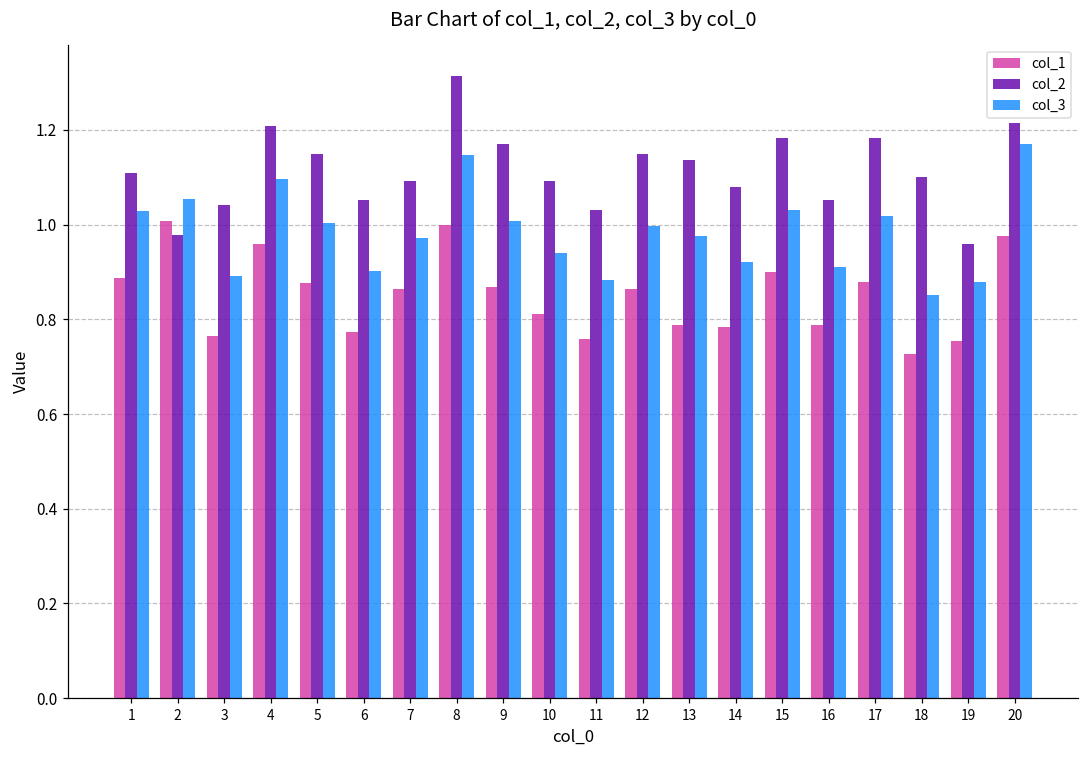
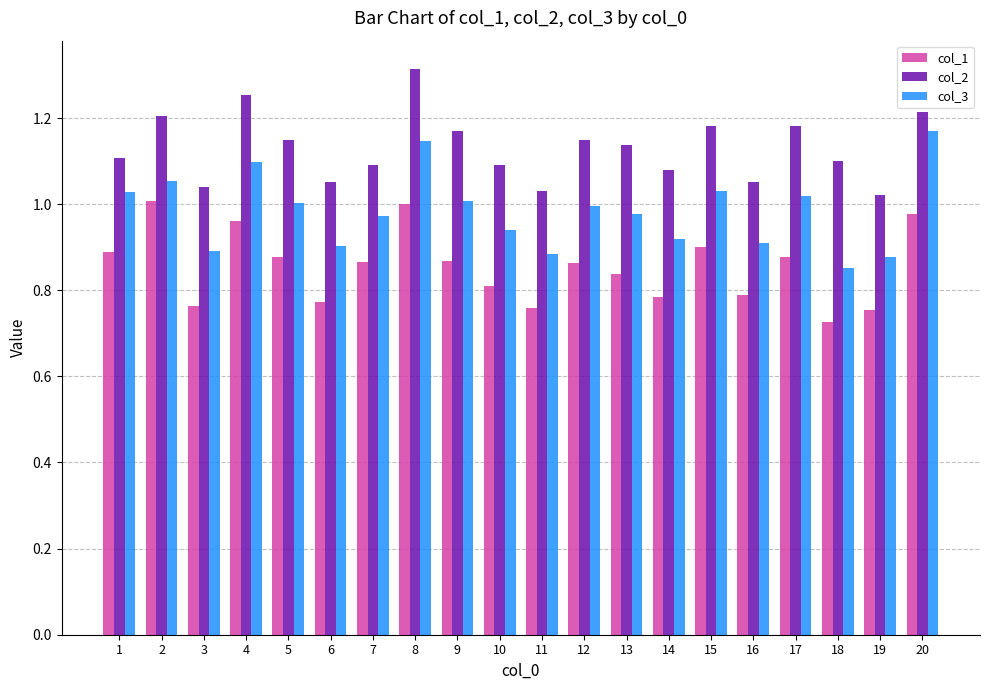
  {
    "col_1": {
      "1": 0.89,
      "2": 1.01,
      "3": 0.76,
      "4": 0.96,
      "5": 0.88,
      "6": 0.77,
      "7": 0.87,
      "8": 1.00,
      "9": 0.87,
      "10": 0.81,
      "11": 0.76,
      "12": 0.86,
-     "13": 0.79,
+     "13": 0.84,
      "14": 0.78,
      "15": 0.90,
      "16": 0.79,
      "17": 0.88,
      "18": 0.73,
      "19": 0.75,
      "20": 0.98
    },
    "col_2": {
      "1": 1.11,
-     "2": 0.98,
+     "2": 1.20,
      "3": 1.04,
-     "4": 1.21,
+     "4": 1.25,
      "5": 1.15,
      "6": 1.05,
      "7": 1.09,
      "8": 1.31,
      "9": 1.17,
      "10": 1.09,
      "11": 1.03,
      "12": 1.15,
      "13": 1.14,
      "14": 1.08,
      "15": 1.18,
      "16": 1.05,
      "17": 1.18,
      "18": 1.10,
-     "19": 0.96,
+     "19": 1.02,
      "20": 1.22
    },
    "col_3": {
      "1": 1.03,
      "2": 1.05,
      "3": 0.89,
      "4": 1.10,
      "5": 1.00,
      "6": 0.90,
      "7": 0.97,
      "8": 1.15,
      "9": 1.01,
      "10": 0.94,
      "11": 0.88,
      "12": 1.00,
      "13": 0.98,
      "14": 0.92,
      "15": 1.03,
      "16": 0.91,
      "17": 1.02,
      "18": 0.85,
      "19": 0.88,
      "20": 1.17
    }
  }
